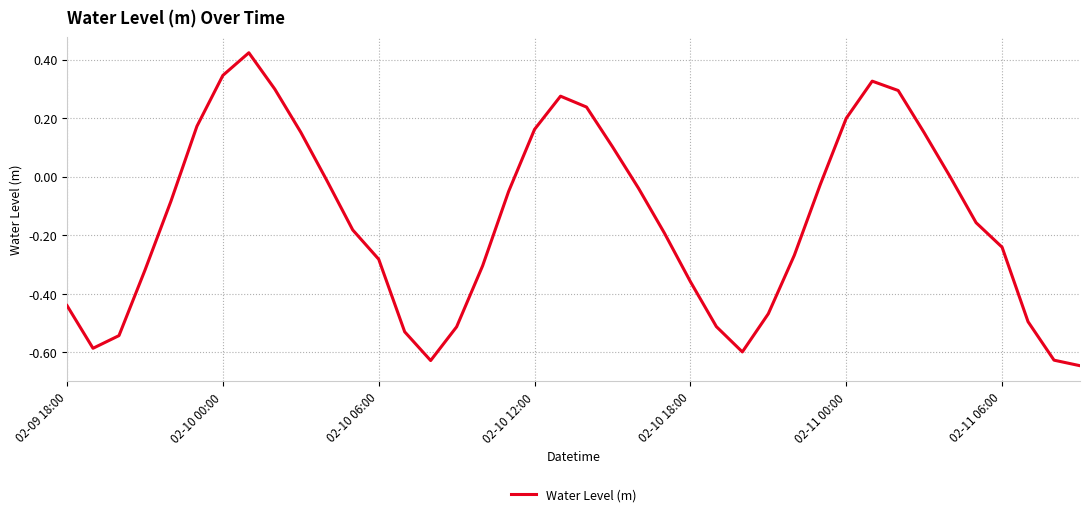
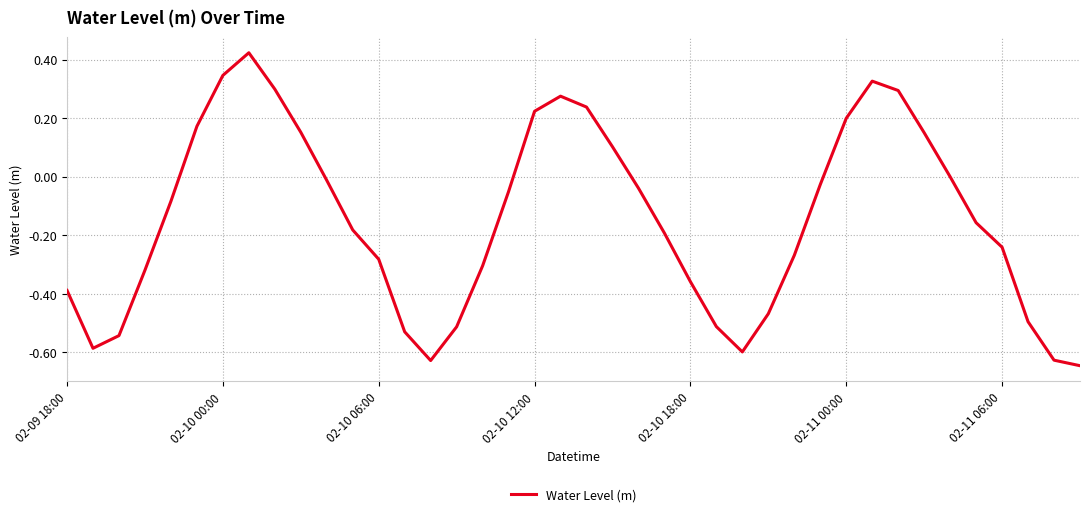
  {
-   "02-09 18:00": -0.44,
+   "02-09 18:00": -0.39,
    "02-10 00:00": 0.35,
    "02-10 06:00": -0.28,
-   "02-10 12:00": 0.16,
+   "02-10 12:00": 0.22,
    "02-10 18:00": -0.36,
    "02-11 00:00": 0.20,
    "02-11 06:00": -0.24
  }
